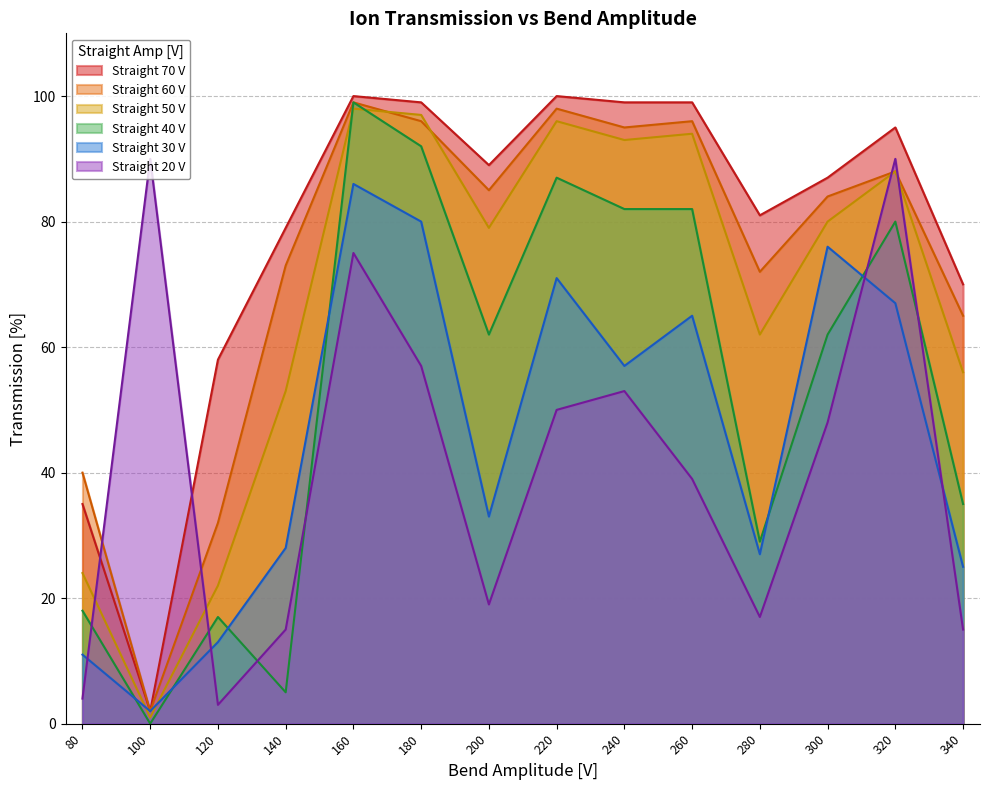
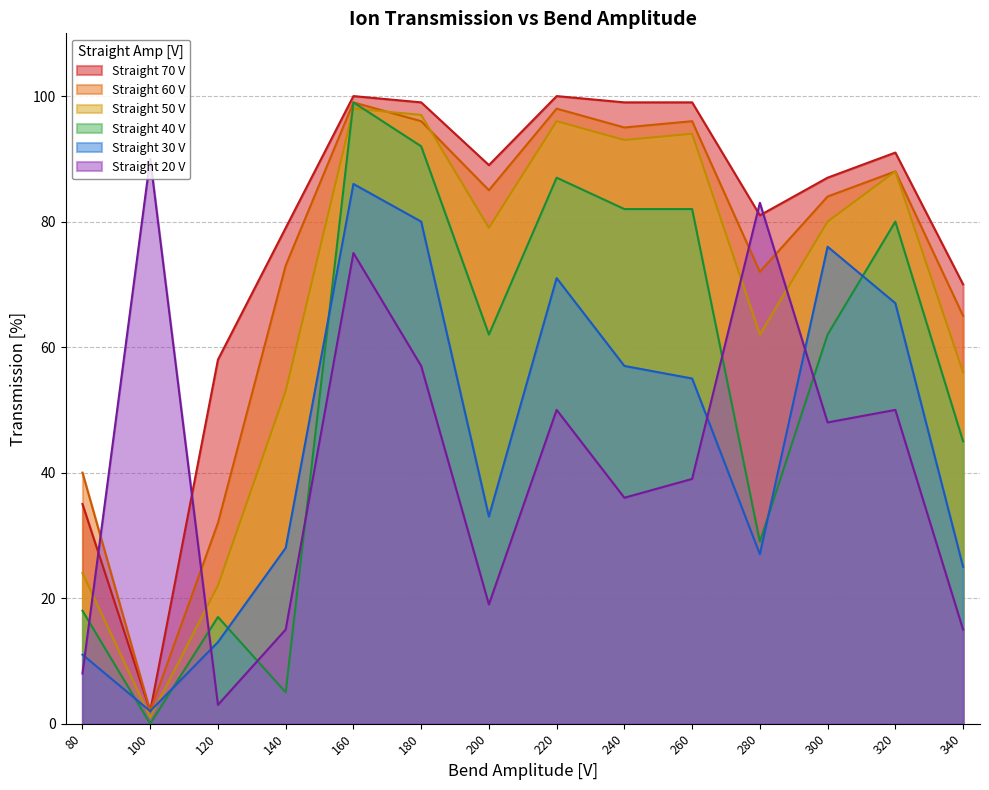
  {
    "Straight 70 V": {
      "80": 35,
      "120": 58,
      "140": 79,
      "160": 100,
      "180": 99,
      "200": 89,
      "220": 100,
      "240": 99,
      "260": 99,
      "280": 81,
      "300": 87,
-     "320": 95,
+     "320": 91,
      "340": 70
    },
    "Straight 40 V": {
      "80": 18,
      "100": 0,
      "120": 17,
      "140": 5,
      "180": 92,
      "200": 62,
      "220": 87,
      "240": 82,
      "260": 82,
      "280": 29,
      "300": 62,
      "320": 80,
-     "340": 35
+     "340": 45
    },
    "Straight 30 V": {
      "80": 11,
      "120": 13,
      "140": 28,
      "160": 86,
      "180": 80,
      "200": 33,
      "220": 71,
      "240": 57,
-     "260": 65,
+     "260": 55,
      "280": 27,
      "300": 76,
      "320": 67,
      "340": 25
    },
    "Straight 20 V": {
-     "80": 4,
+     "80": 8,
      "120": 3,
      "140": 15,
      "160": 75,
      "180": 57,
      "200": 19,
      "220": 50,
-     "240": 53,
+     "240": 36,
      "260": 39,
-     "280": 17,
+     "280": 83,
      "300": 48,
-     "320": 90,
+     "320": 50,
      "340": 15
    }
  }
